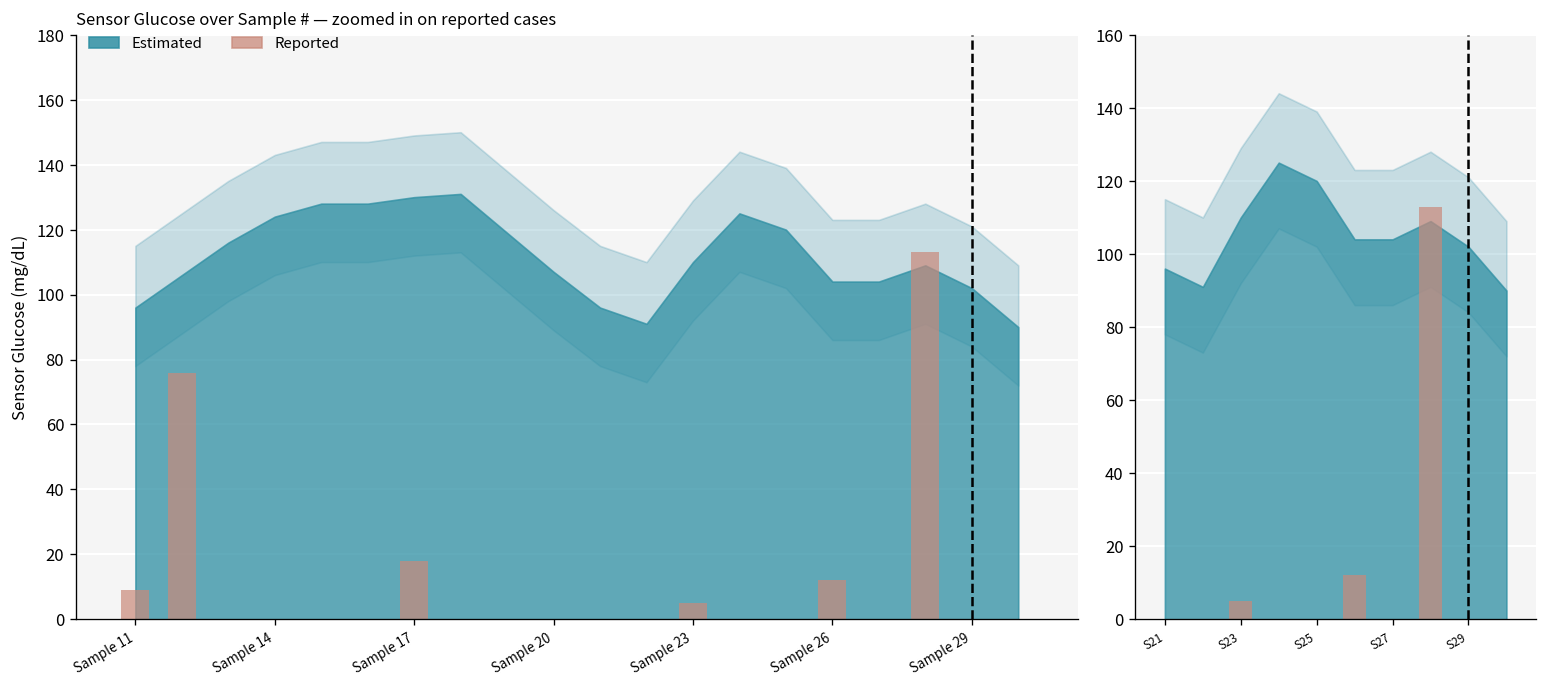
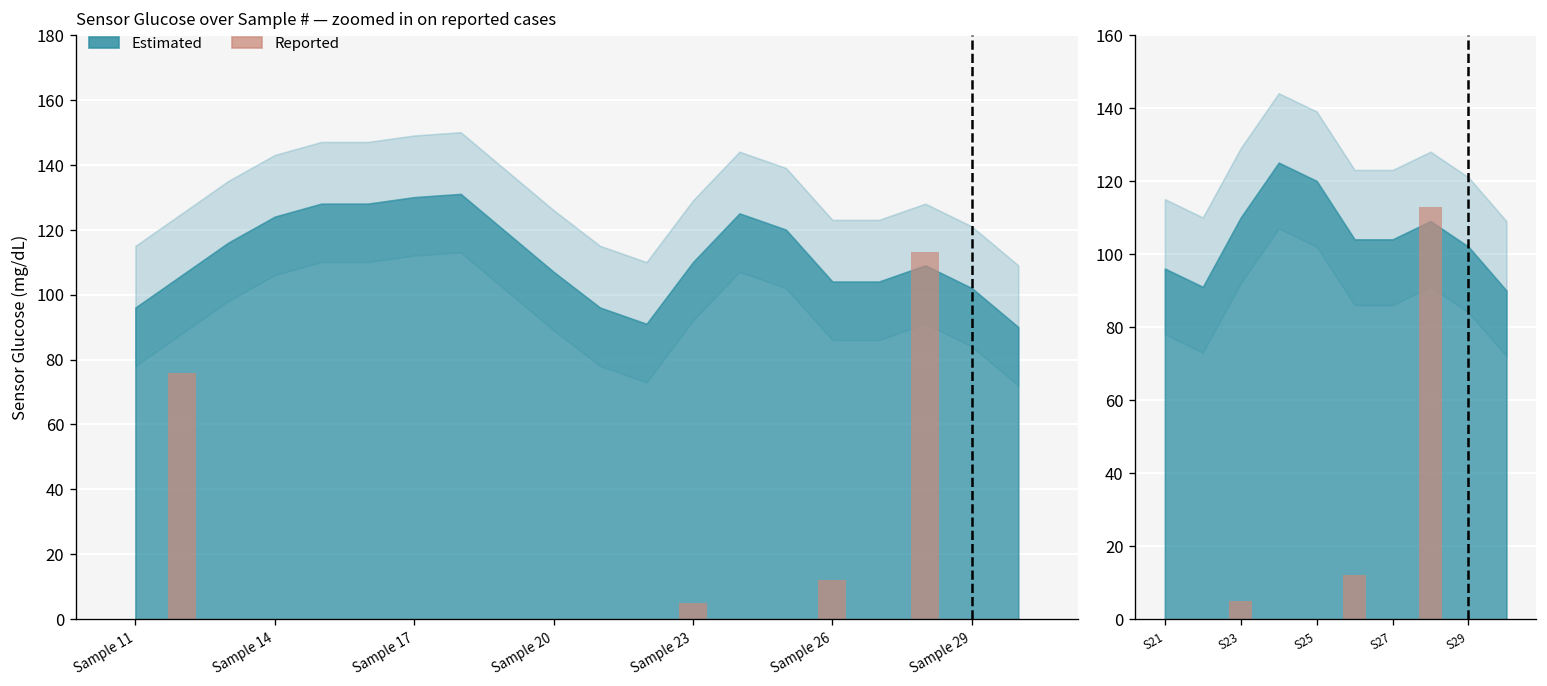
  {
    "Sensor Glucose over Sample # — zoomed in on reported cases": {
      "Reported": {
-       "Sample 11": 9,
+       "Sample 11": 0,
        "Sample 14": 0,
-       "Sample 17": 18,
+       "Sample 17": 0,
        "Sample 20": 0,
        "Sample 23": 5,
        "Sample 26": 12,
        "Sample 29": 0
      }
    }
  }
